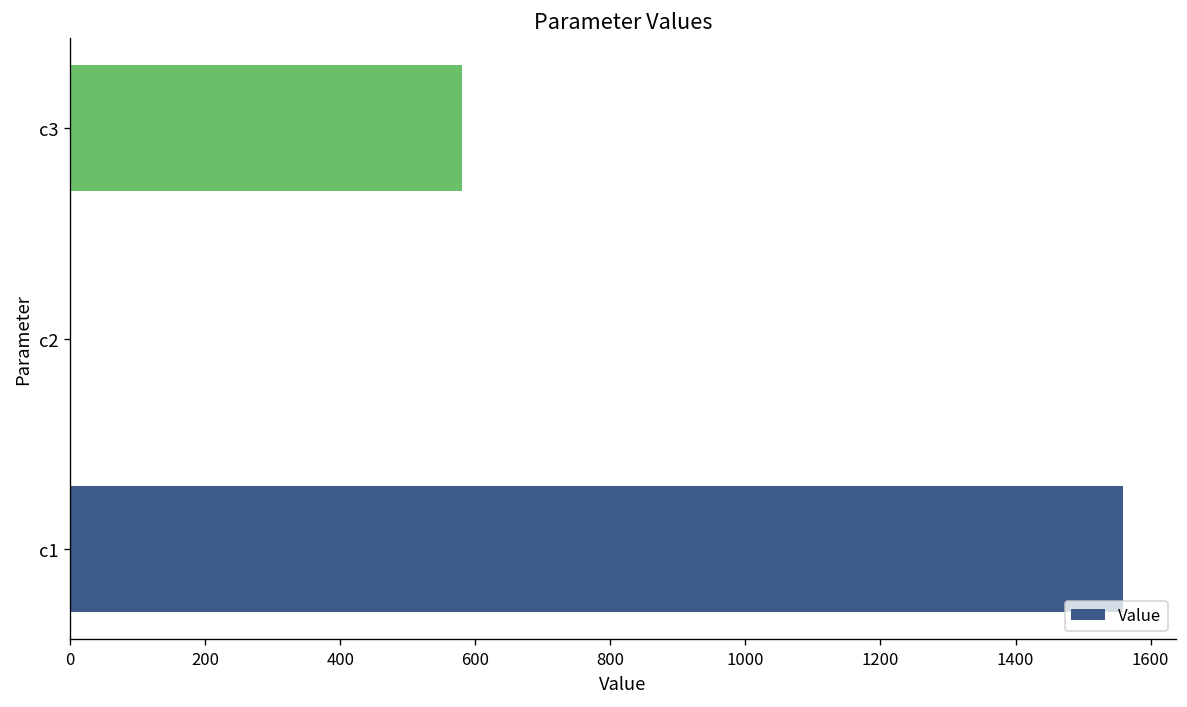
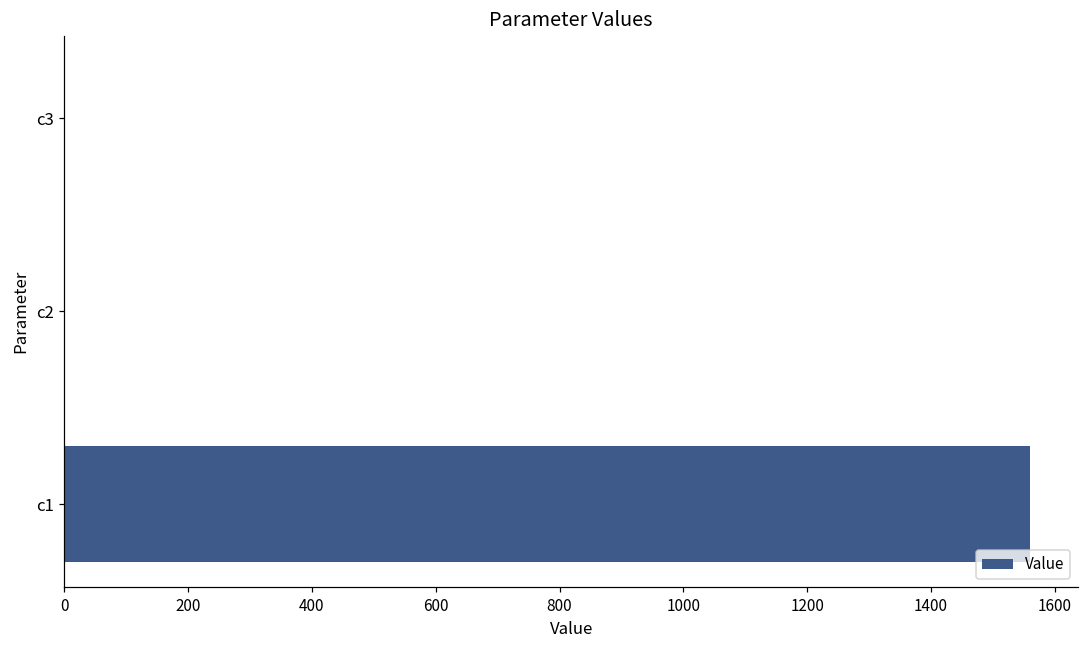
  {
-   "c3": 580,
+   "c3": 0,
    "c1": 1560
  }
